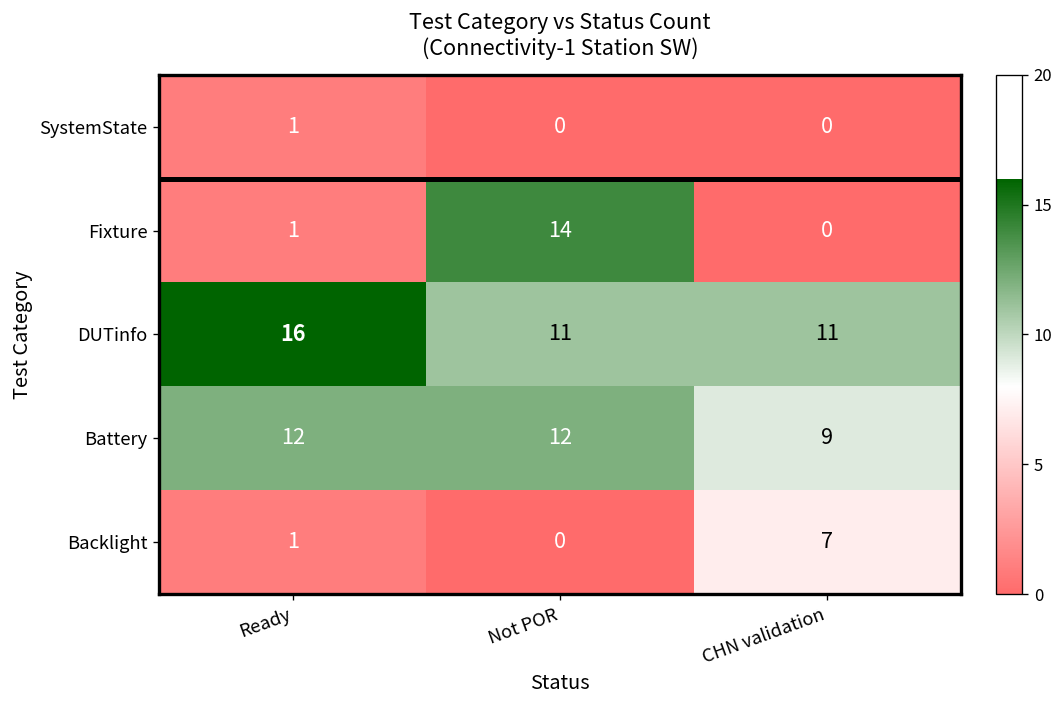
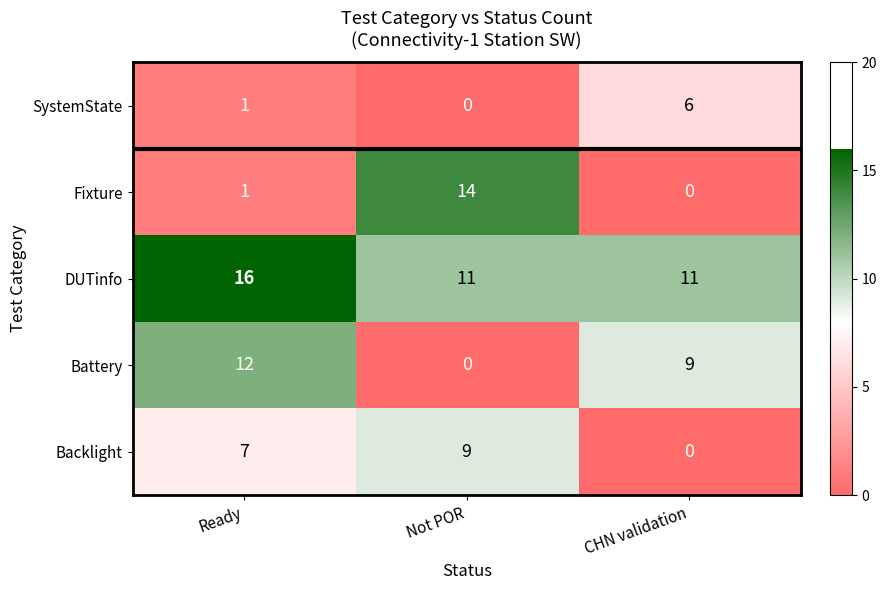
  {
    "SystemState": {
      "Ready": 1,
      "Not POR": 0,
-     "CHN validation": 0
+     "CHN validation": 6
    },
    "Fixture": {
      "Ready": 1,
      "Not POR": 14,
      "CHN validation": 0
    },
    "DUTinfo": {
      "Ready": 16,
      "Not POR": 11,
      "CHN validation": 11
    },
    "Battery": {
      "Ready": 12,
-     "Not POR": 12,
+     "Not POR": 0,
      "CHN validation": 9
    },
    "Backlight": {
-     "Ready": 1,
-     "Not POR": 0,
-     "CHN validation": 7
+     "Ready": 7,
+     "Not POR": 9,
+     "CHN validation": 0
    }
  }
